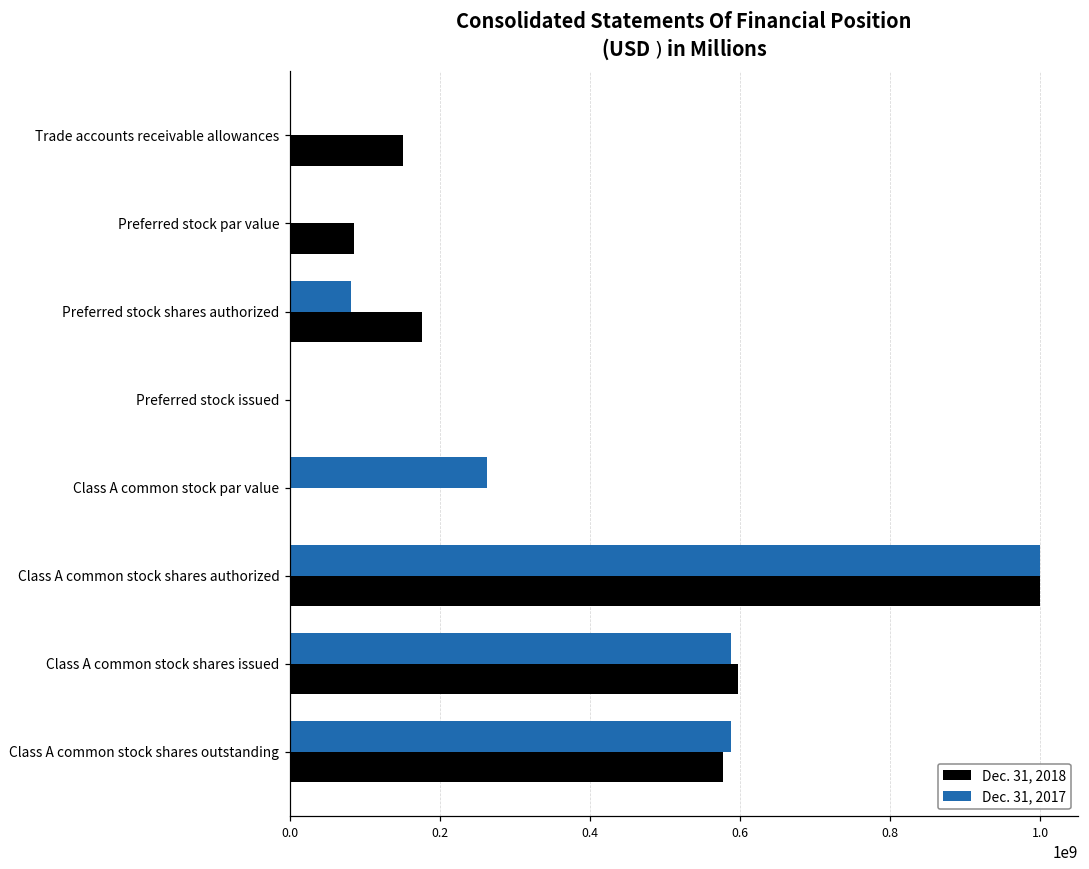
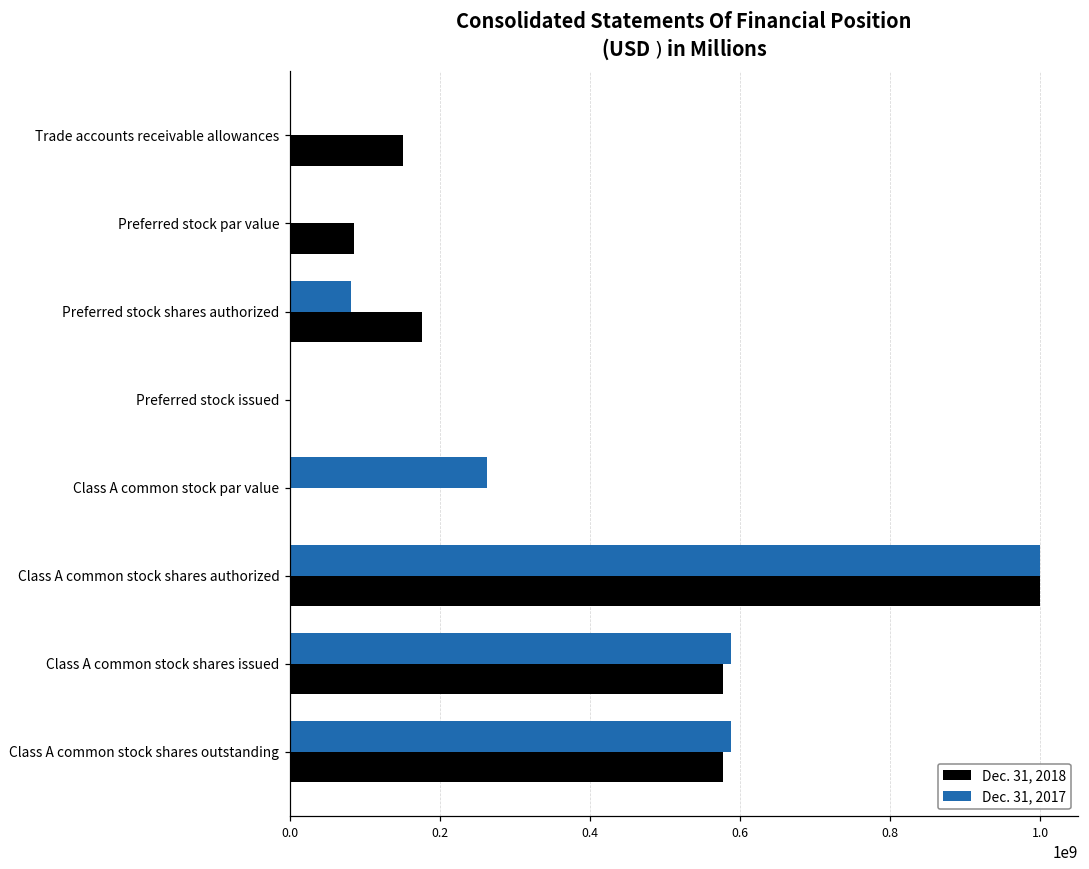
  {
    "Dec. 31, 2018": {
      "Trade accounts receivable allowances": 150000000,
      "Preferred stock par value": 90000000,
      "Preferred stock shares authorized": 180000000,
      "Preferred stock issued": 0,
      "Class A common stock shares authorized": 1000000000,
-     "Class A common stock shares issued": 600000000,
+     "Class A common stock shares issued": 580000000,
      "Class A common stock shares outstanding": 580000000
    },
    "Dec. 31, 2017": {
      "Preferred stock shares authorized": 80000000,
      "Preferred stock issued": 0,
      "Class A common stock par value": 260000000,
      "Class A common stock shares authorized": 1000000000,
      "Class A common stock shares issued": 590000000,
      "Class A common stock shares outstanding": 590000000
    }
  }
